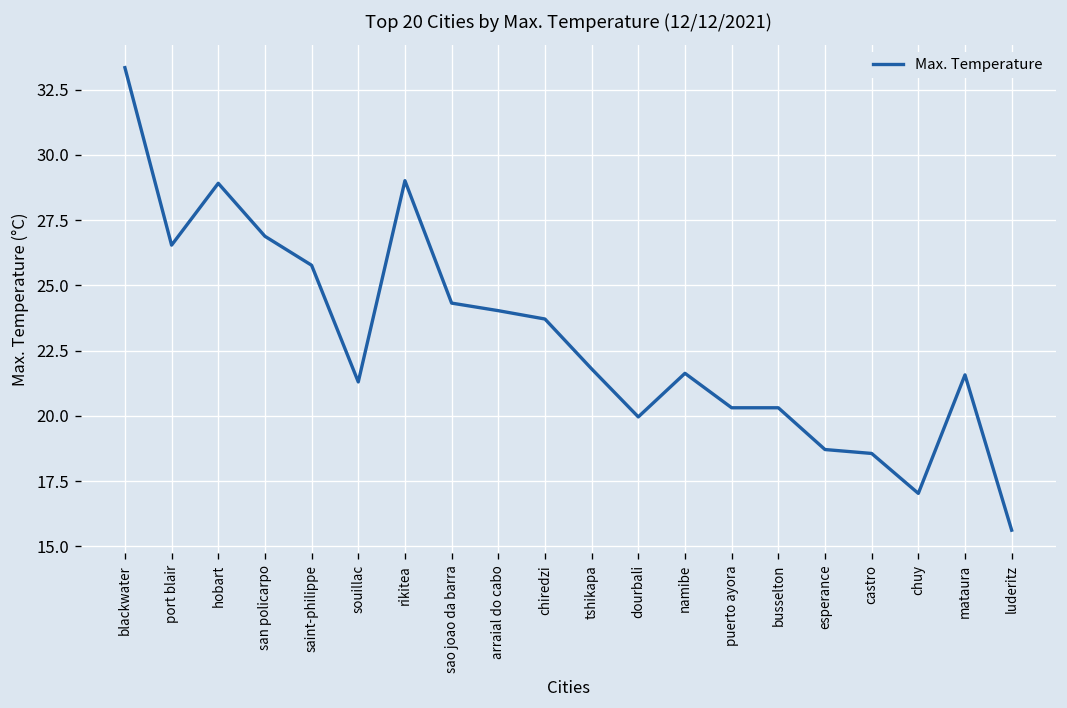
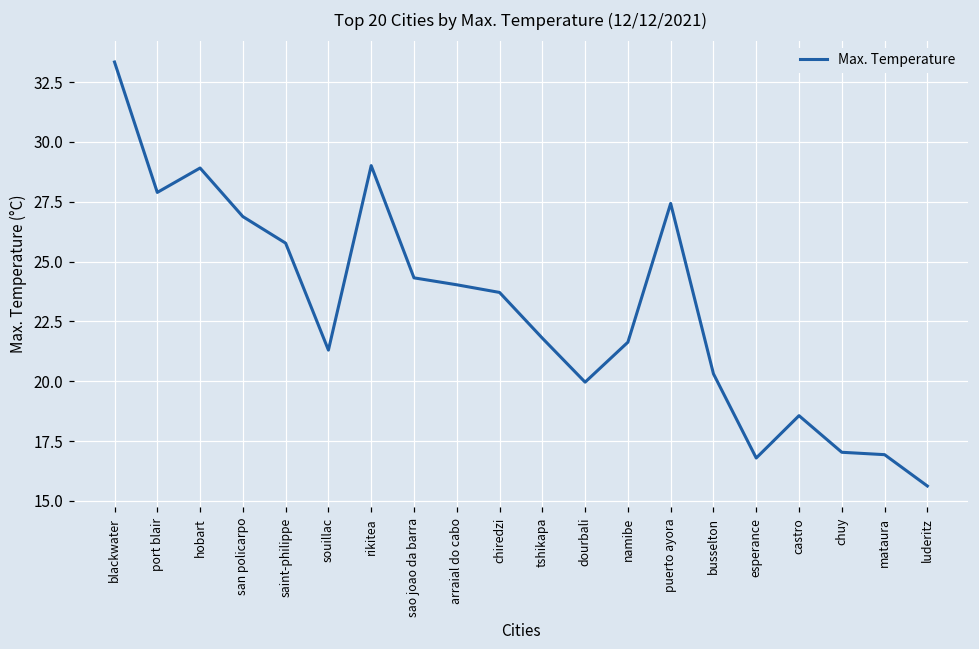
  {
    "blackwater": 33.3,
-   "port blair": 26.5,
+   "port blair": 27.9,
    "hobart": 28.9,
    "san policarpo": 26.9,
    "saint-philippe": 25.8,
    "souillac": 21.3,
    "rikitea": 29.0,
    "sao joao da barra": 24.3,
    "arraial do cabo": 24.0,
    "chiredzi": 23.7,
    "tshikapa": 21.8,
    "dourbali": 20.0,
    "namibe": 21.6,
-   "puerto ayora": 20.3,
+   "puerto ayora": 27.4,
    "busselton": 20.3,
-   "esperance": 18.7,
+   "esperance": 16.8,
    "castro": 18.6,
    "chuy": 17.0,
-   "mataura": 21.6,
+   "mataura": 16.9,
    "luderitz": 15.6
  }
